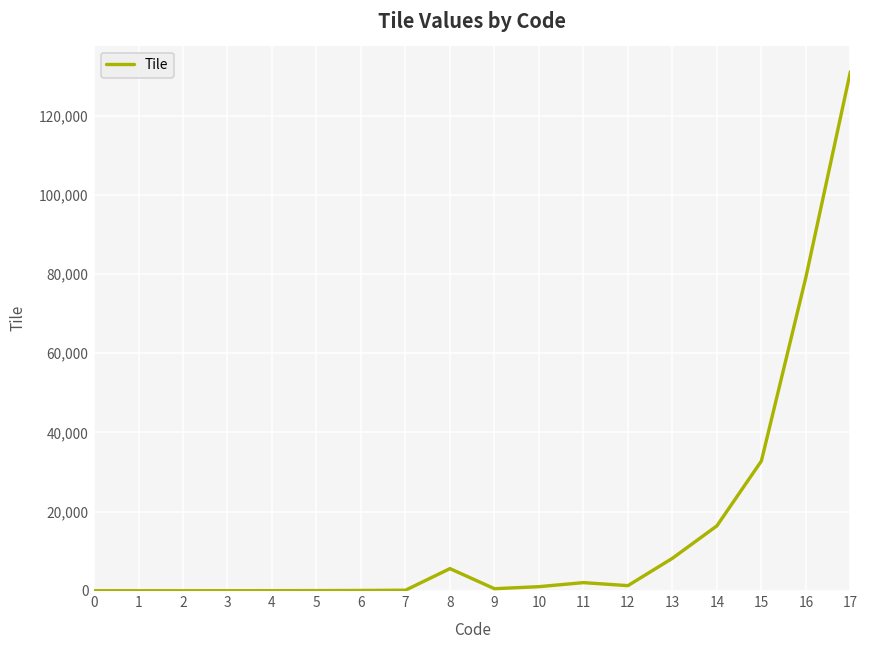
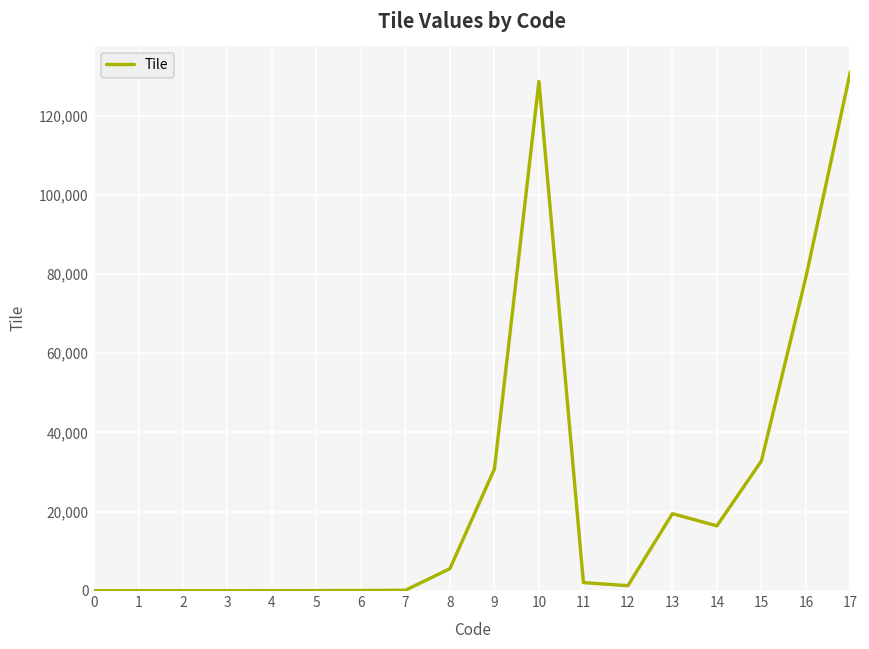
  {
    "0": "0",
    "1": "0",
    "2": "0",
    "3": "0",
    "4": "0",
    "5": "0",
    "6": "0",
    "7": "0",
    "8": "6,000",
-   "9": "1,000",
-   "10": "1,000",
+   "9": "31,000",
+   "10": "129,000",
    "11": "2,000",
    "12": "1,000",
-   "13": "8,000",
+   "13": "19,000",
    "14": "16,000",
    "15": "33,000",
    "16": "79,000",
    "17": "131,000"
  }
